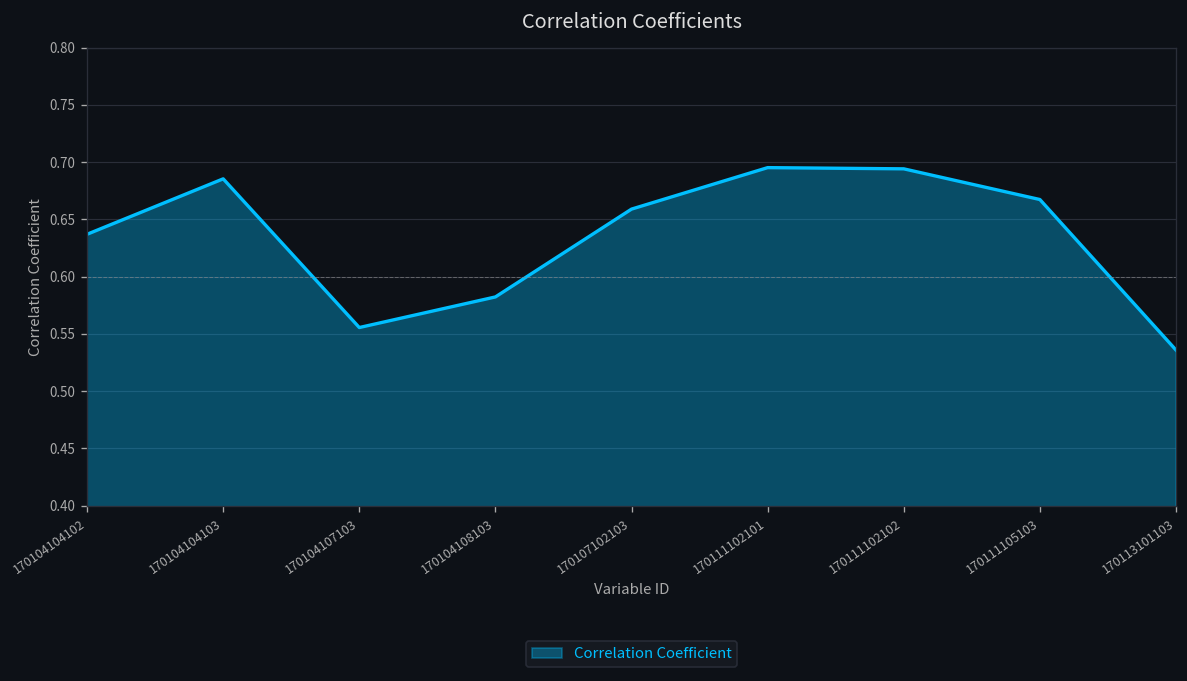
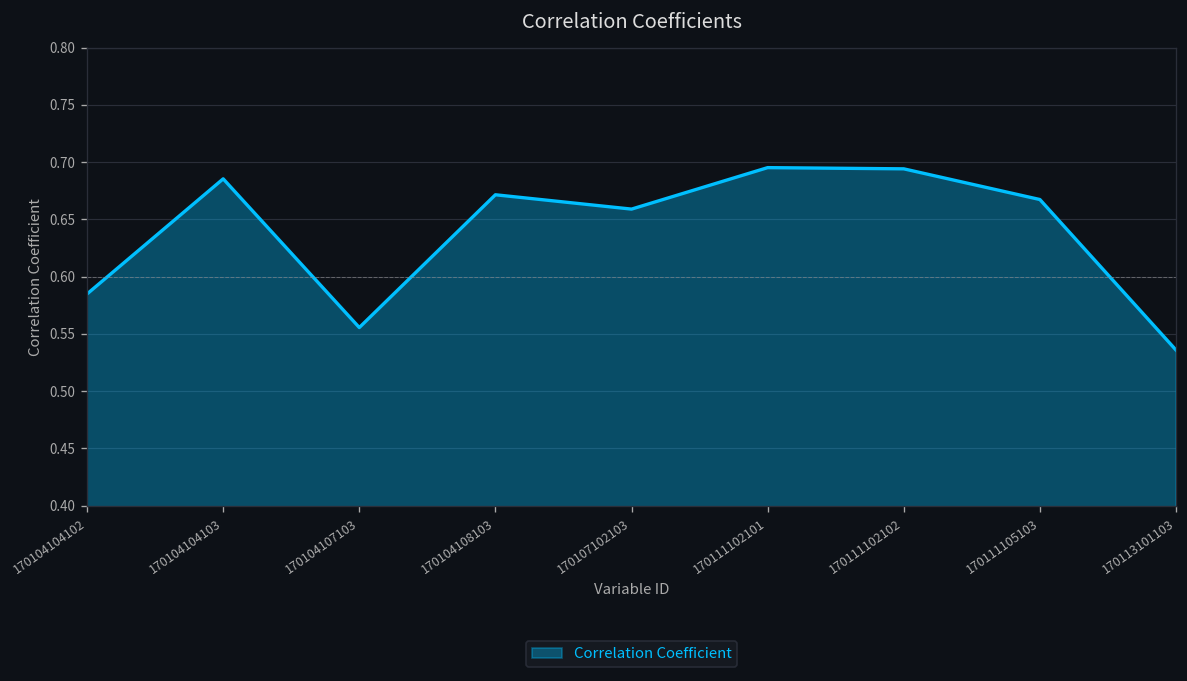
  {
-   "170104104102": 0.64,
+   "170104104102": 0.58,
    "170104104103": 0.69,
    "170104107103": 0.56,
-   "170104108103": 0.58,
+   "170104108103": 0.67,
    "170107102103": 0.66,
    "170111102101": 0.70,
    "170111102102": 0.69,
    "170111105103": 0.67,
    "170113101103": 0.54
  }
